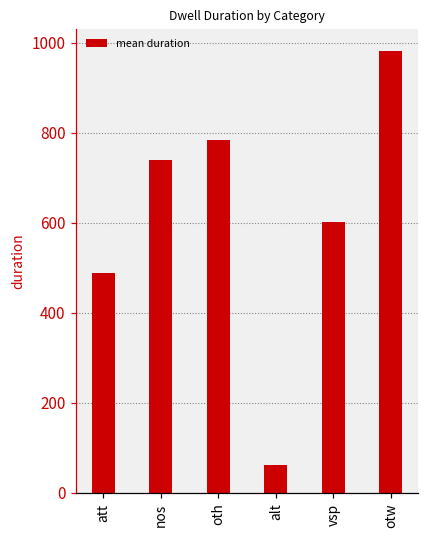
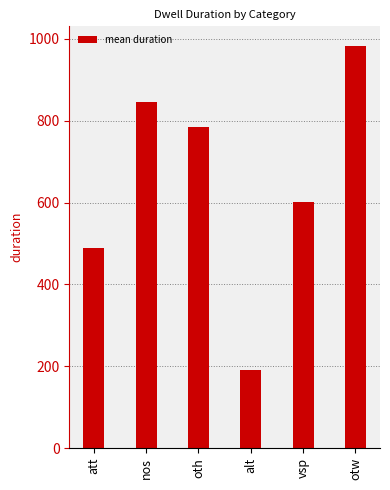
  {
    "att": 490,
-   "nos": 740,
+   "nos": 850,
    "oth": 780,
-   "alt": 60,
+   "alt": 190,
    "vsp": 600,
    "otw": 980
  }
